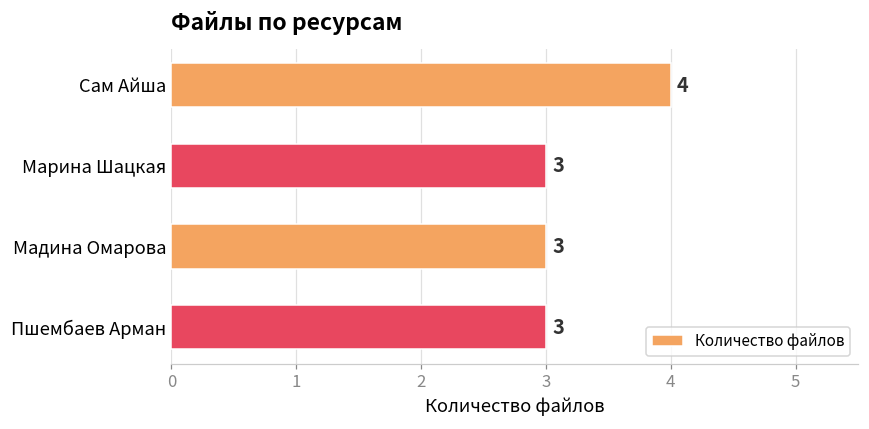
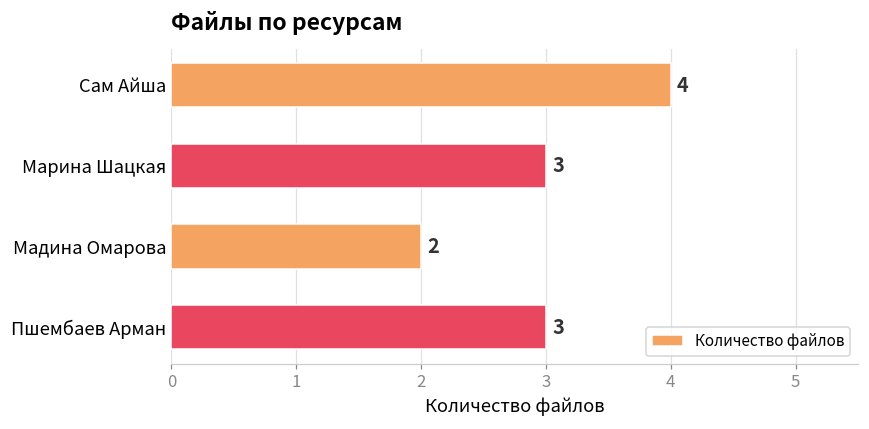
  {
    "Сам Айша": 4,
    "Марина Шацкая": 3,
-   "Мадина Омарова": 3,
+   "Мадина Омарова": 2,
    "Пшембаев Арман": 3
  }
